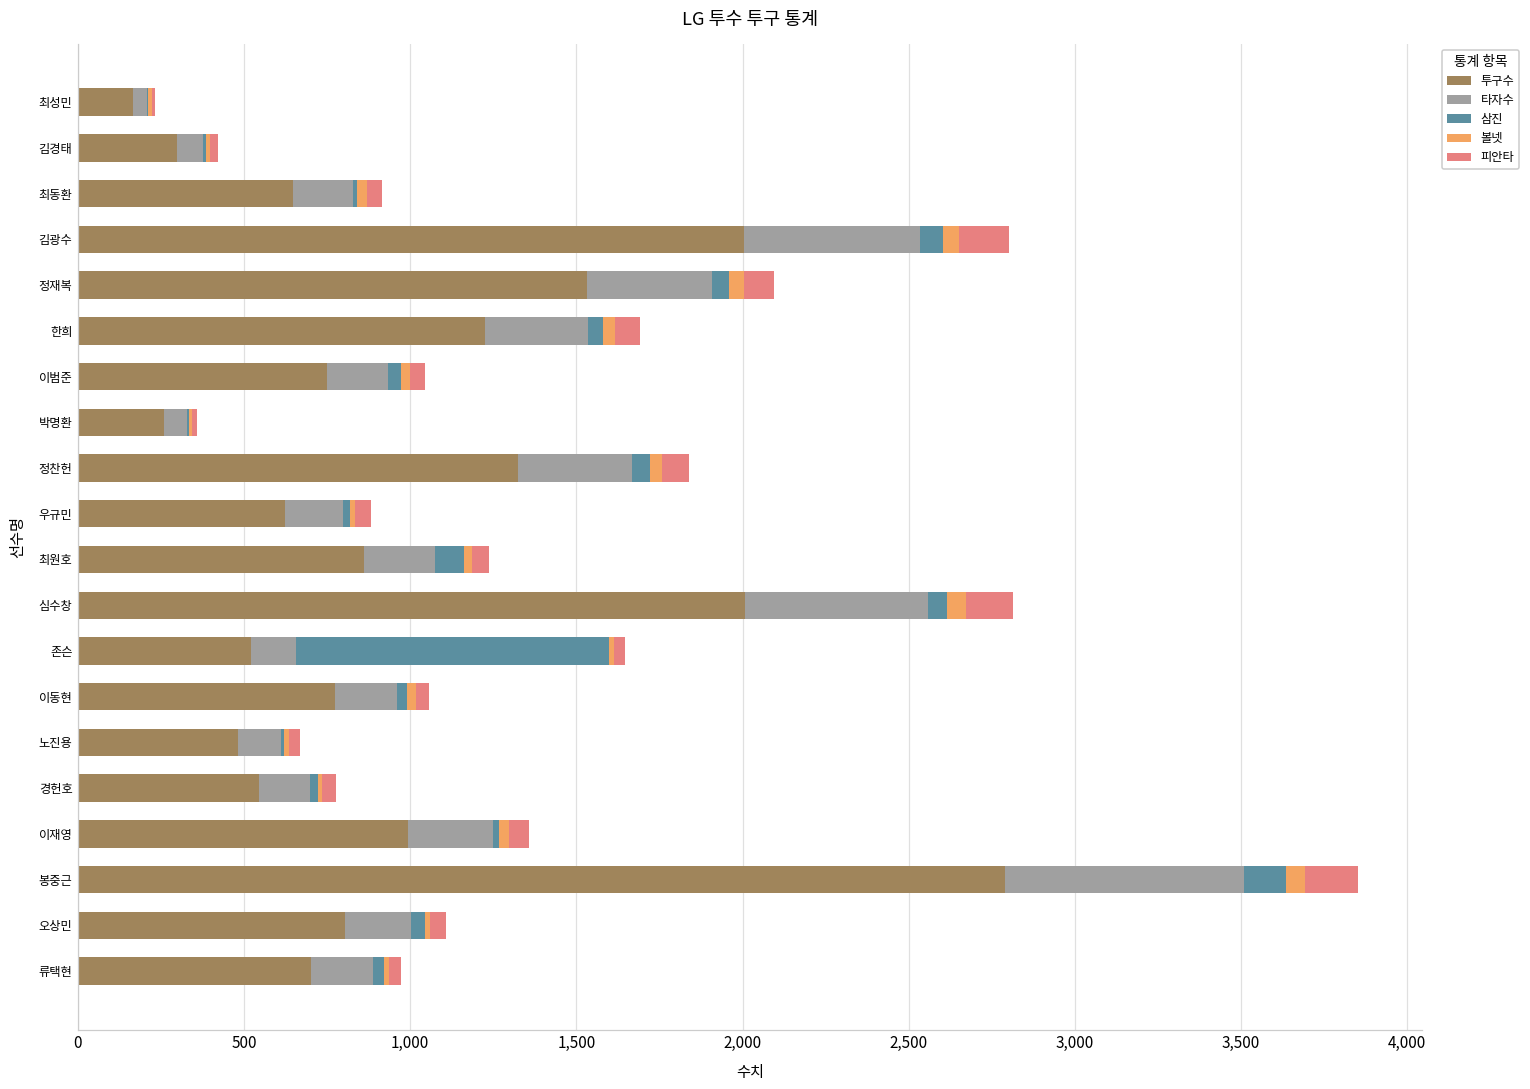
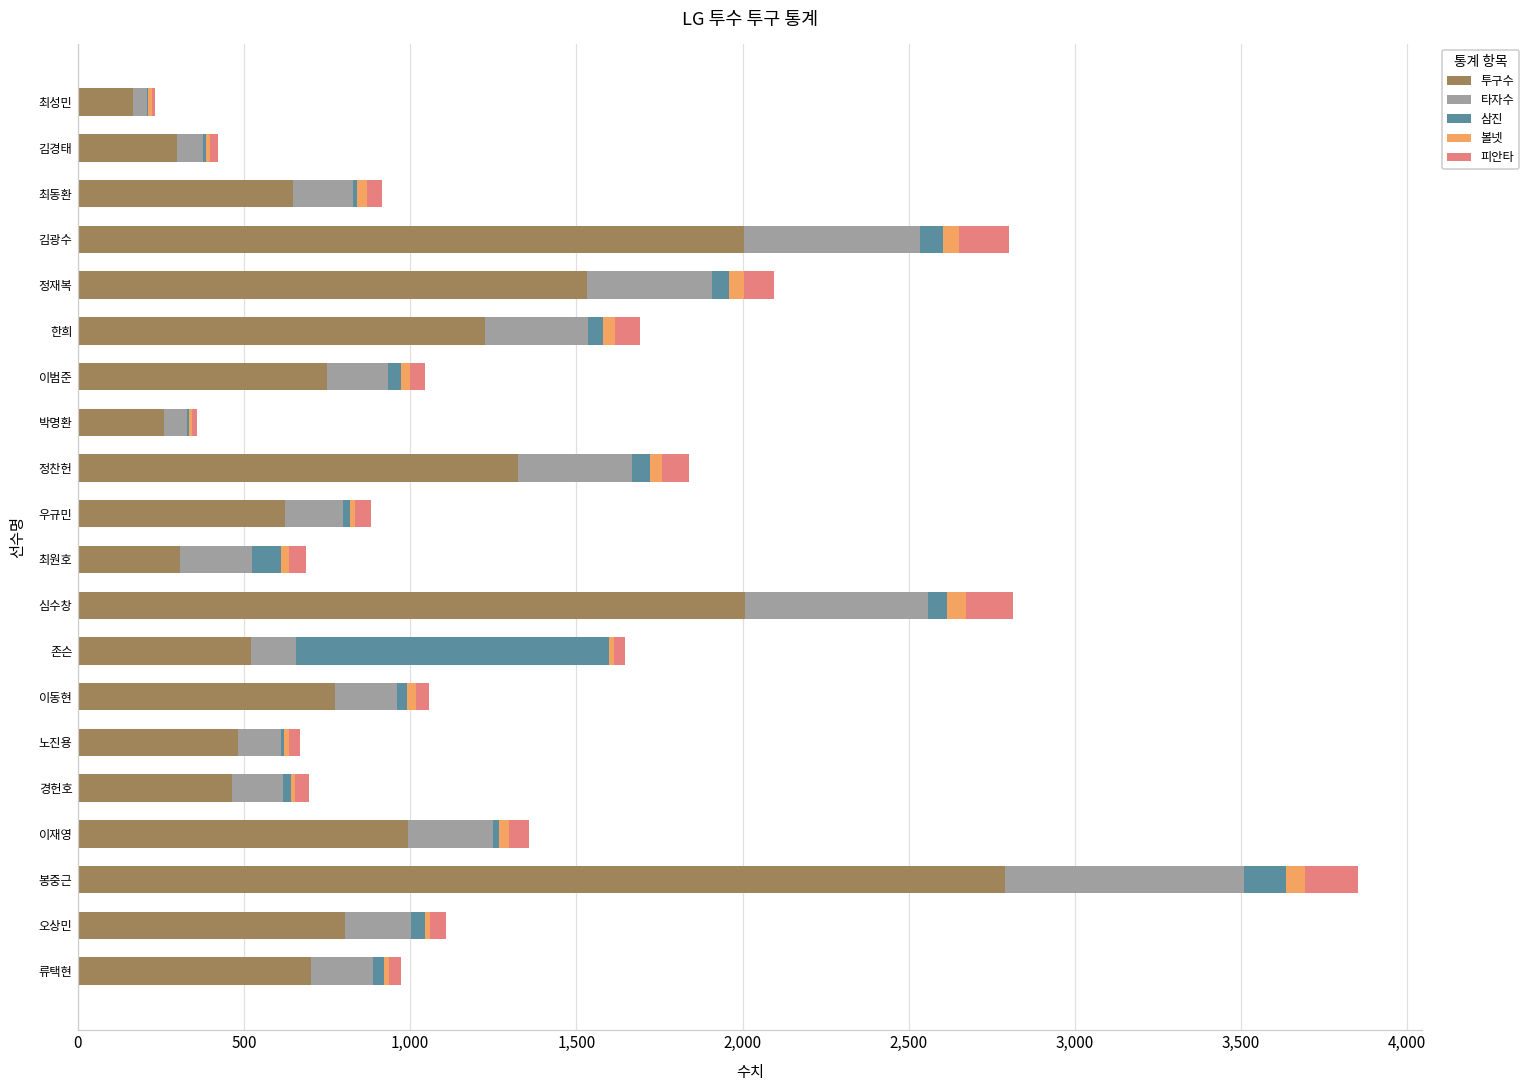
  {
    "투구수": {
      "최성민": "170",
      "김경태": "300",
      "최동환": "650",
      "김광수": "2,000",
      "정재복": "1,530",
      "한희": "1,220",
      "이범준": "750",
      "박명환": "260",
      "정찬헌": "1,320",
      "우규민": "620",
-     "최원호": "860",
+     "최원호": "310",
      "심수창": "2,010",
      "존슨": "520",
      "이동현": "770",
      "노진용": "480",
-     "경헌호": "550",
+     "경헌호": "470",
      "이재영": "990",
      "봉중근": "2,790",
      "오상민": "800",
      "류택현": "700"
    },
    "타자수": {
      "최성민": "40",
      "김경태": "80",
      "최동환": "180",
      "김광수": "530",
      "정재복": "380",
      "한희": "310",
      "이범준": "180",
      "박명환": "70",
      "정찬헌": "340",
      "우규민": "170",
      "최원호": "220",
      "심수창": "550",
      "존슨": "140",
      "이동현": "190",
      "노진용": "130",
      "경헌호": "150",
      "이재영": "260",
      "봉중근": "720",
      "오상민": "200",
      "류택현": "190"
    },
    "삼진": {
      "최동환": "10",
      "김광수": "70",
      "정재복": "50",
      "한희": "50",
      "이범준": "40",
      "정찬헌": "60",
      "우규민": "20",
      "최원호": "90",
      "심수창": "60",
      "존슨": "940",
      "이동현": "30",
      "노진용": "10",
      "경헌호": "30",
      "이재영": "20",
      "봉중근": "130",
      "오상민": "40",
      "류택현": "30"
    }
  }
